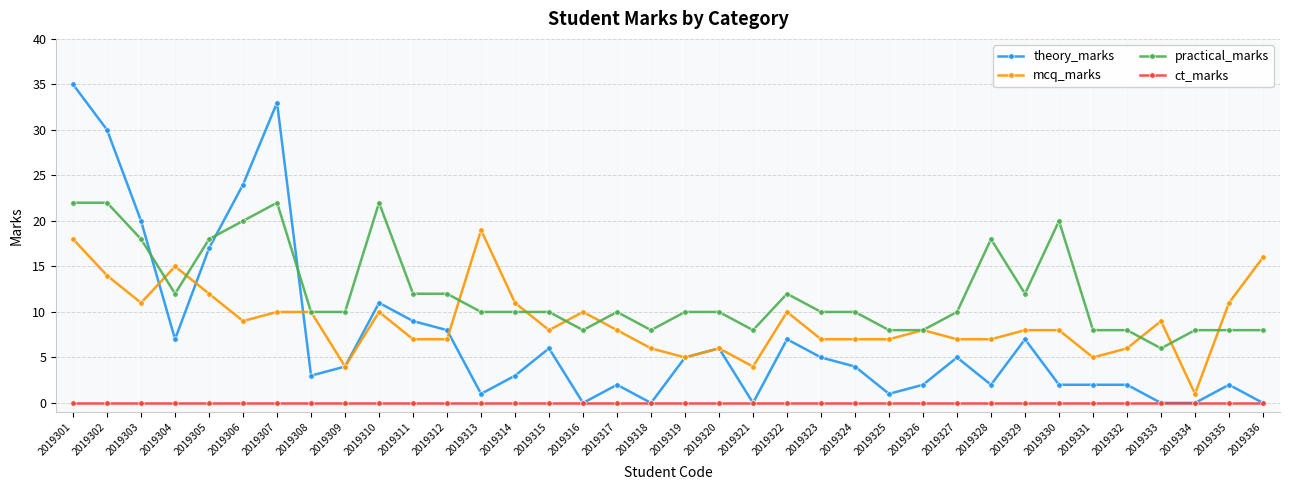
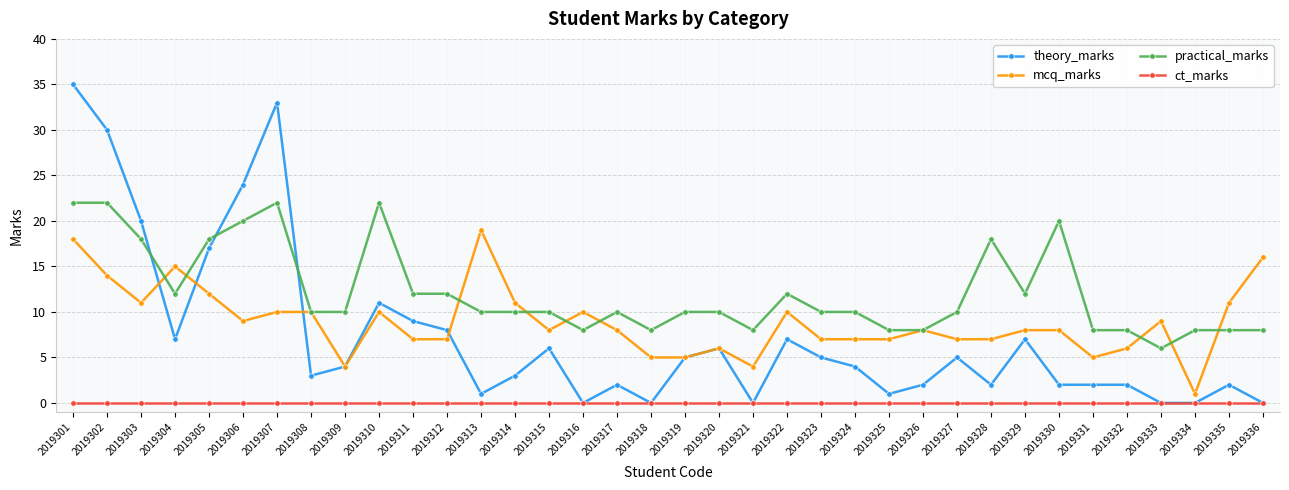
  {
    "theory_marks": {
      "2019301": 35,
      "2019302": 30,
      "2019303": 20,
      "2019304": 7,
      "2019305": 17,
      "2019306": 24,
      "2019307": 33,
      "2019308": 3,
      "2019310": 11,
      "2019311": 9,
      "2019312": 8,
      "2019313": 1,
      "2019314": 3,
      "2019315": 6,
      "2019317": 2,
      "2019322": 7,
      "2019323": 5,
      "2019324": 4,
      "2019325": 1,
      "2019326": 2,
      "2019327": 5,
      "2019328": 2,
      "2019329": 7,
      "2019330": 2,
      "2019331": 2,
      "2019332": 2,
      "2019335": 2
    },
    "mcq_marks": {
      "2019301": 18,
      "2019302": 14,
      "2019303": 11,
      "2019304": 15,
      "2019305": 12,
      "2019306": 9,
      "2019307": 10,
      "2019310": 10,
      "2019311": 7,
      "2019312": 7,
      "2019313": 19,
      "2019314": 11,
      "2019315": 8,
      "2019316": 10,
      "2019317": 8,
-     "2019318": 6,
+     "2019318": 5,
      "2019321": 4,
      "2019322": 10,
      "2019323": 7,
      "2019324": 7,
      "2019325": 7,
      "2019327": 7,
      "2019328": 7,
      "2019329": 8,
      "2019330": 8,
      "2019331": 5,
      "2019332": 6,
      "2019333": 9,
      "2019334": 1,
      "2019335": 11,
      "2019336": 16
    },
    "practical_marks": {
      "2019301": 22,
      "2019302": 22,
      "2019303": 18,
      "2019304": 12,
      "2019305": 18,
      "2019306": 20,
      "2019307": 22,
      "2019309": 10,
      "2019310": 22,
      "2019311": 12,
      "2019312": 12,
      "2019313": 10,
      "2019314": 10,
      "2019315": 10,
      "2019316": 8,
      "2019317": 10,
      "2019318": 8,
      "2019319": 10,
      "2019320": 10,
      "2019321": 8,
      "2019322": 12,
      "2019323": 10,
      "2019324": 10,
      "2019325": 8,
      "2019327": 10,
      "2019328": 18,
      "2019329": 12,
      "2019330": 20,
      "2019331": 8,
      "2019332": 8,
      "2019333": 6,
      "2019334": 8,
      "2019335": 8,
      "2019336": 8
    },
    "ct_marks": {
      "2019301": 0,
      "2019302": 0,
      "2019303": 0,
      "2019304": 0,
      "2019305": 0,
      "2019306": 0,
      "2019307": 0,
      "2019308": 0,
      "2019309": 0,
      "2019310": 0,
      "2019311": 0,
      "2019312": 0,
      "2019313": 0,
      "2019314": 0,
      "2019315": 0,
      "2019317": 0,
      "2019319": 0,
      "2019320": 0,
      "2019322": 0,
      "2019323": 0,
      "2019324": 0,
      "2019325": 0,
      "2019326": 0,
      "2019327": 0,
      "2019328": 0,
      "2019329": 0,
      "2019330": 0,
      "2019331": 0,
      "2019332": 0,
      "2019335": 0
    }
  }
